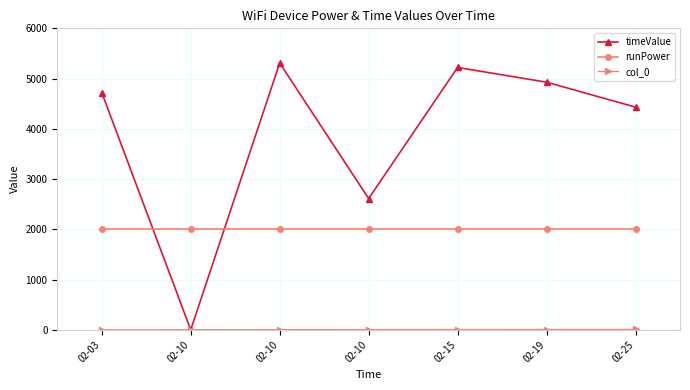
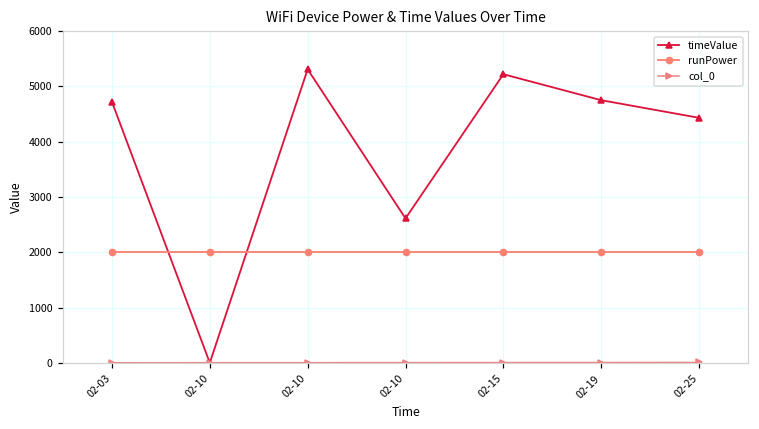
  {
    "timeValue": {
      "02-03": 4700,
      "02-15": 5200,
-     "02-19": 4900,
+     "02-19": 4800,
      "02-25": 4400
    }
  }
